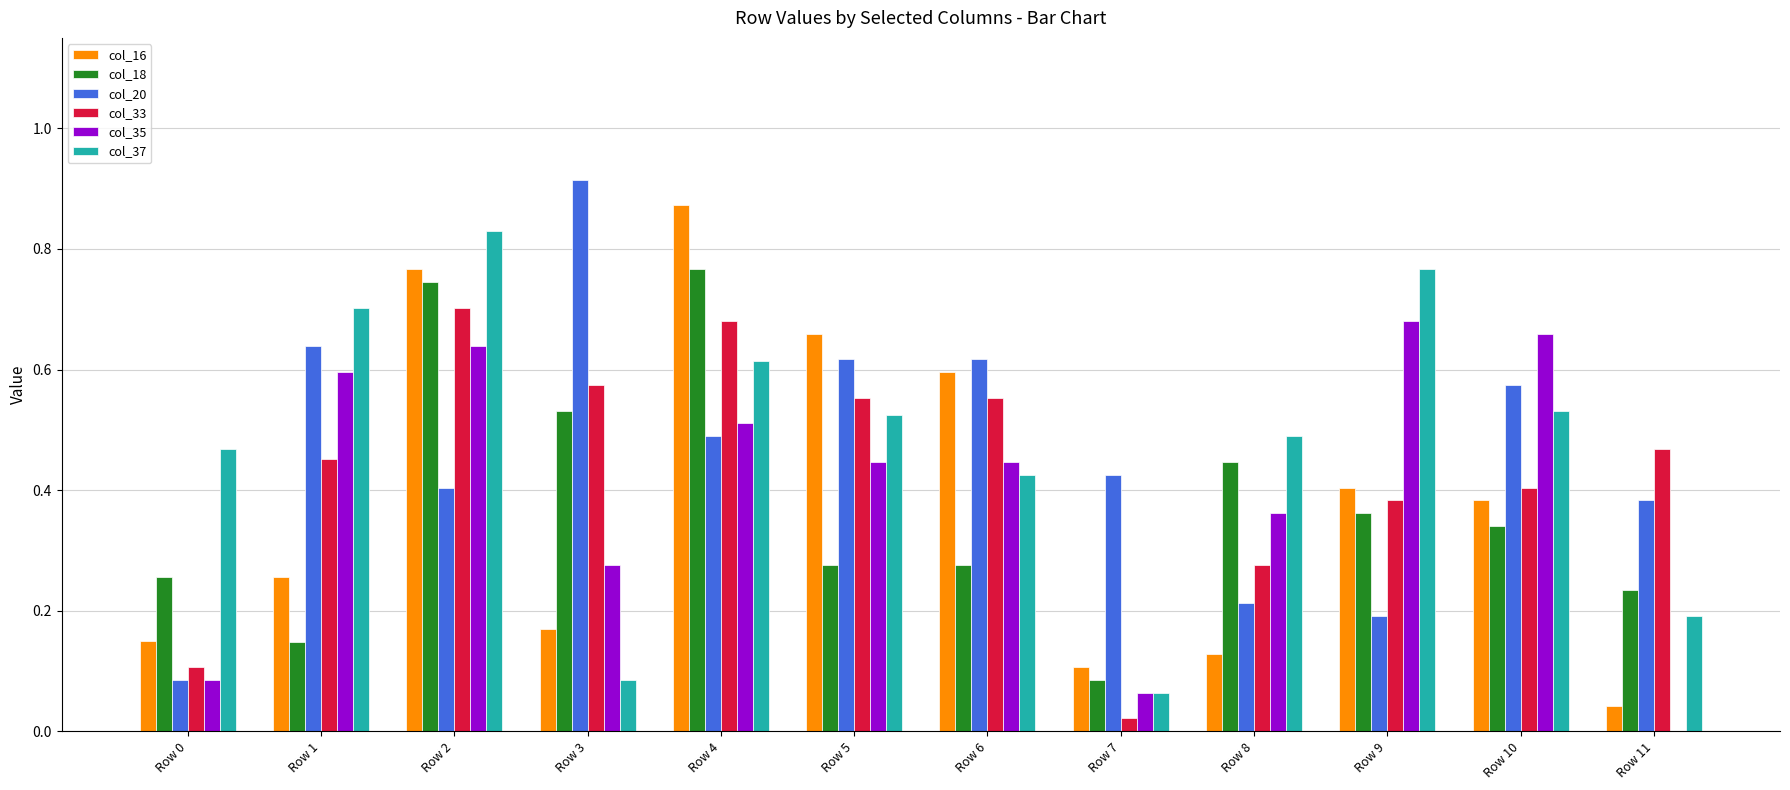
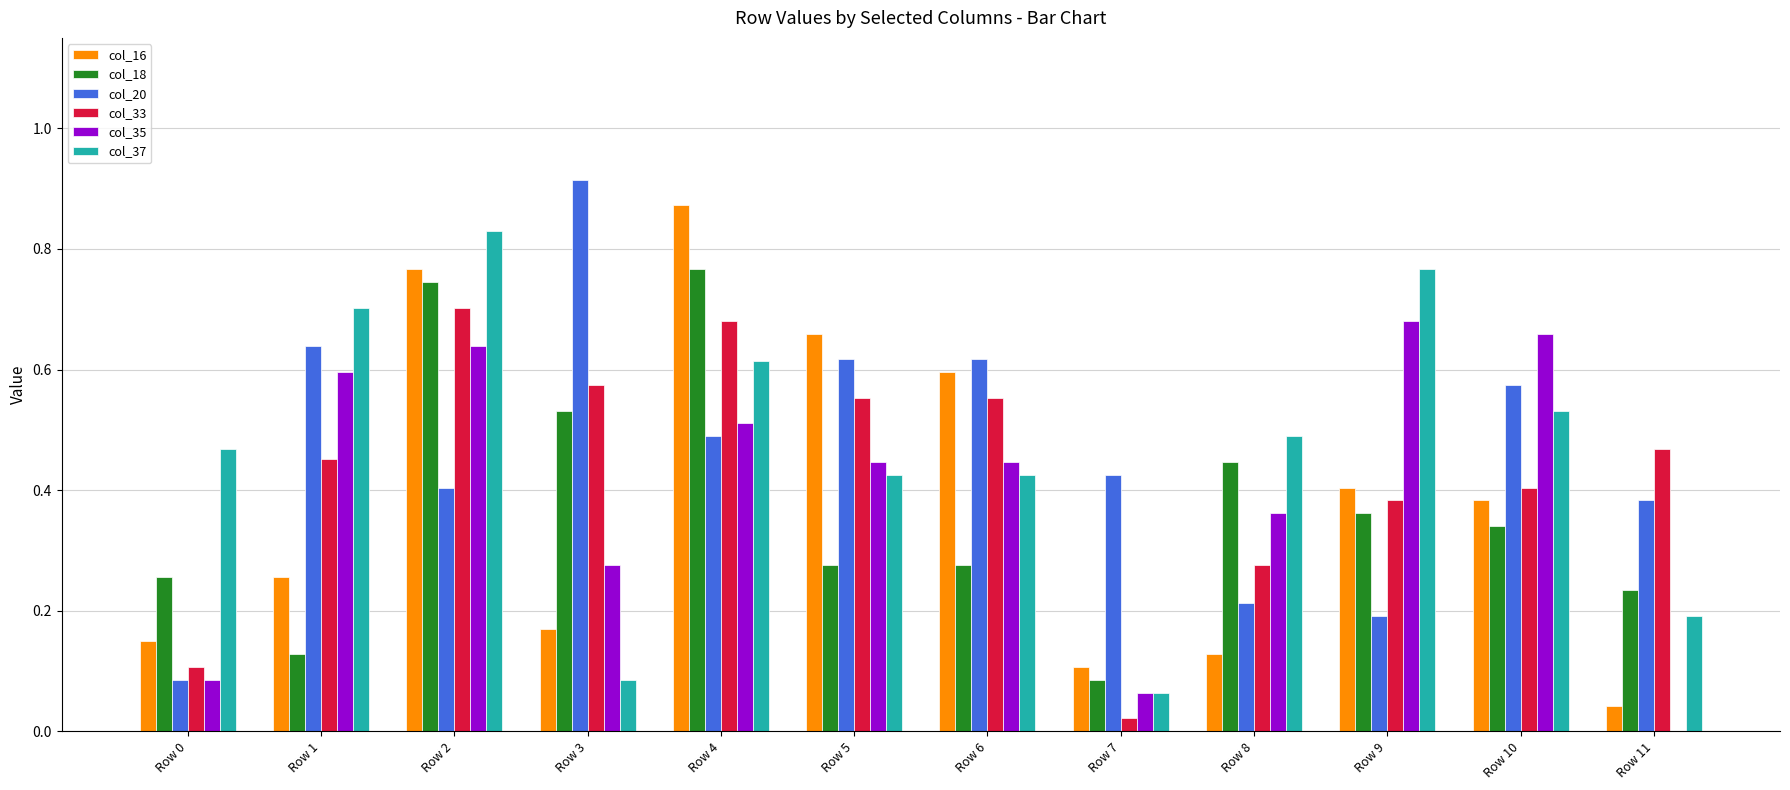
  {
    "col_16": {
      "Row 0": 0.15,
      "Row 1": 0.26,
      "Row 2": 0.77,
      "Row 3": 0.17,
      "Row 4": 0.87,
      "Row 5": 0.66,
      "Row 6": 0.60,
      "Row 7": 0.11,
      "Row 8": 0.13,
      "Row 9": 0.40,
      "Row 10": 0.38,
      "Row 11": 0.04
    },
    "col_18": {
      "Row 0": 0.26,
-     "Row 1": 0.15,
+     "Row 1": 0.13,
      "Row 2": 0.74,
      "Row 3": 0.53,
      "Row 4": 0.77,
      "Row 5": 0.28,
      "Row 6": 0.28,
      "Row 7": 0.09,
      "Row 8": 0.45,
      "Row 9": 0.36,
      "Row 10": 0.34,
      "Row 11": 0.23
    },
    "col_20": {
      "Row 0": 0.09,
      "Row 1": 0.64,
      "Row 2": 0.40,
      "Row 3": 0.91,
      "Row 4": 0.49,
      "Row 5": 0.62,
      "Row 6": 0.62,
      "Row 7": 0.43,
      "Row 8": 0.21,
      "Row 9": 0.19,
      "Row 10": 0.57,
      "Row 11": 0.38
    },
    "col_33": {
      "Row 0": 0.11,
      "Row 1": 0.45,
      "Row 2": 0.70,
      "Row 3": 0.57,
      "Row 4": 0.68,
      "Row 5": 0.55,
      "Row 6": 0.55,
      "Row 7": 0.02,
      "Row 8": 0.28,
      "Row 9": 0.38,
      "Row 10": 0.40,
      "Row 11": 0.47
    },
    "col_35": {
      "Row 0": 0.09,
      "Row 1": 0.60,
      "Row 2": 0.64,
      "Row 3": 0.28,
      "Row 4": 0.51,
      "Row 5": 0.45,
      "Row 6": 0.45,
      "Row 7": 0.06,
      "Row 8": 0.36,
      "Row 9": 0.68,
      "Row 10": 0.66,
      "Row 11": 0.00
    },
    "col_37": {
      "Row 0": 0.47,
      "Row 1": 0.70,
      "Row 2": 0.83,
      "Row 3": 0.09,
      "Row 4": 0.61,
-     "Row 5": 0.52,
+     "Row 5": 0.43,
      "Row 6": 0.43,
      "Row 7": 0.06,
      "Row 8": 0.49,
      "Row 9": 0.77,
      "Row 10": 0.53,
      "Row 11": 0.19
    }
  }
